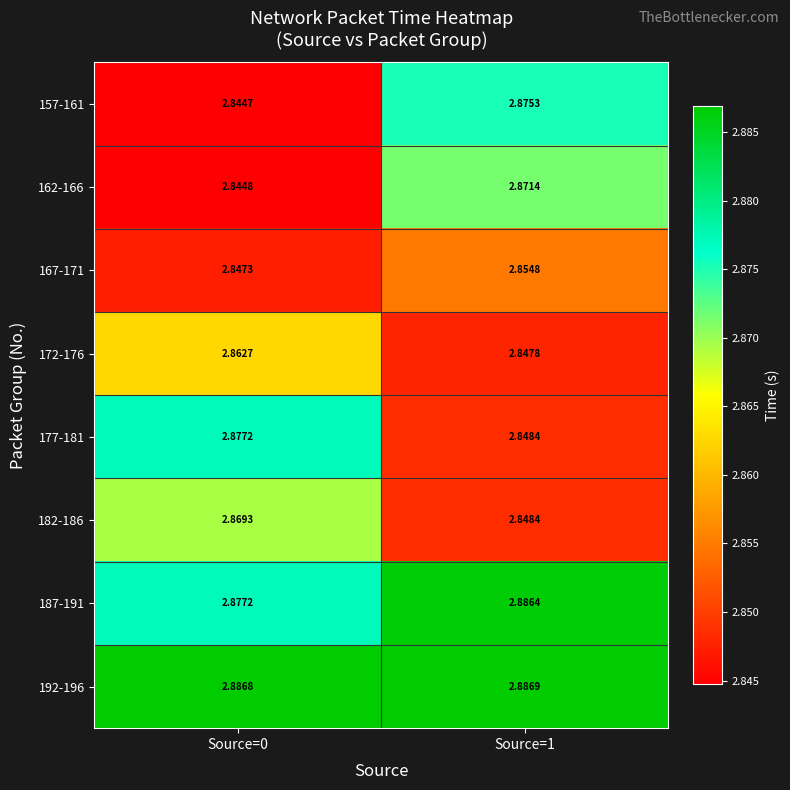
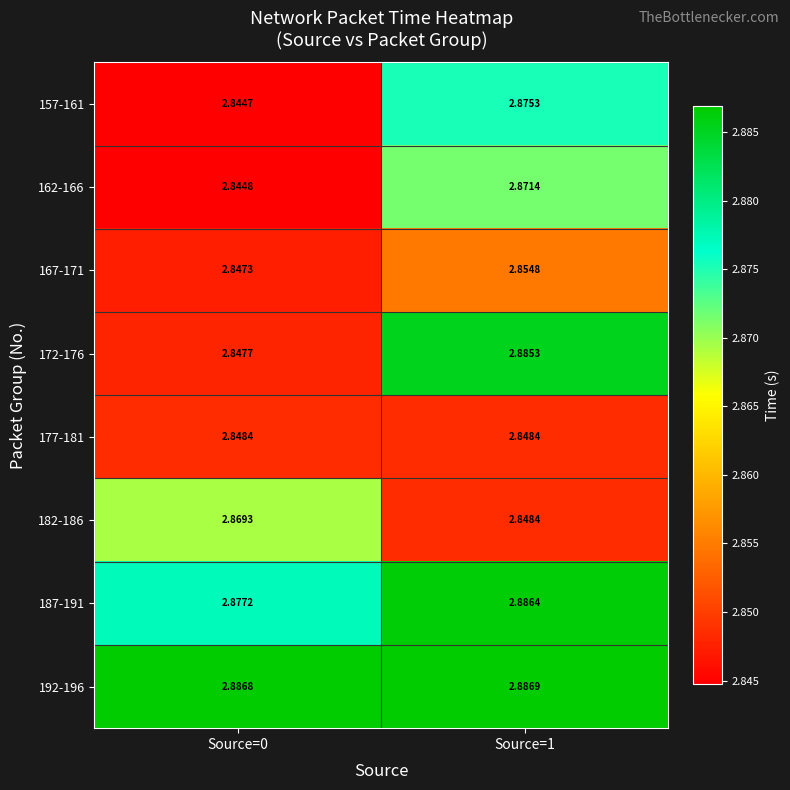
  {
    "157-161": {
      "Source=0": 2.8447,
      "Source=1": 2.8753
    },
    "162-166": {
      "Source=0": 2.8448,
      "Source=1": 2.8714
    },
    "167-171": {
      "Source=0": 2.8473,
      "Source=1": 2.8548
    },
    "172-176": {
-     "Source=0": 2.8627,
-     "Source=1": 2.8478
+     "Source=0": 2.8477,
+     "Source=1": 2.8853
    },
    "177-181": {
-     "Source=0": 2.8772,
+     "Source=0": 2.8484,
      "Source=1": 2.8484
    },
    "182-186": {
      "Source=0": 2.8693,
      "Source=1": 2.8484
    },
    "187-191": {
      "Source=0": 2.8772,
      "Source=1": 2.8864
    },
    "192-196": {
      "Source=0": 2.8868,
      "Source=1": 2.8869
    }
  }
